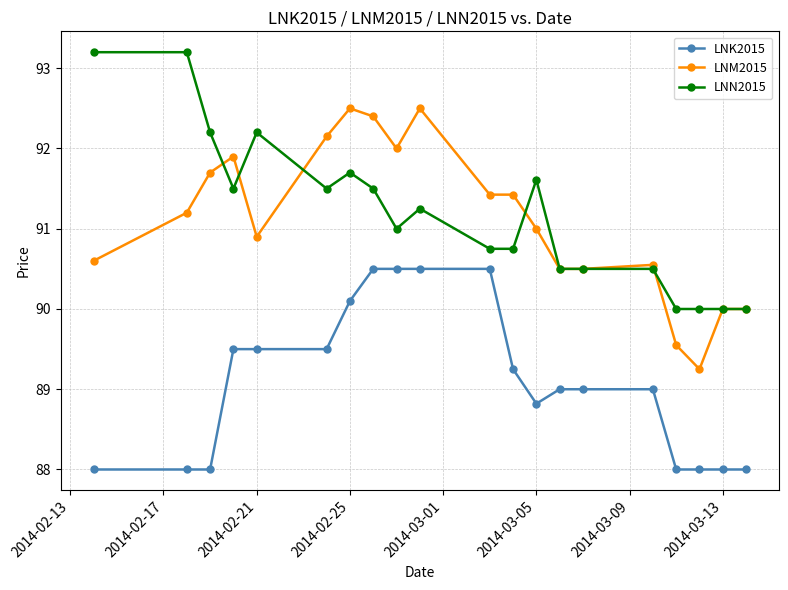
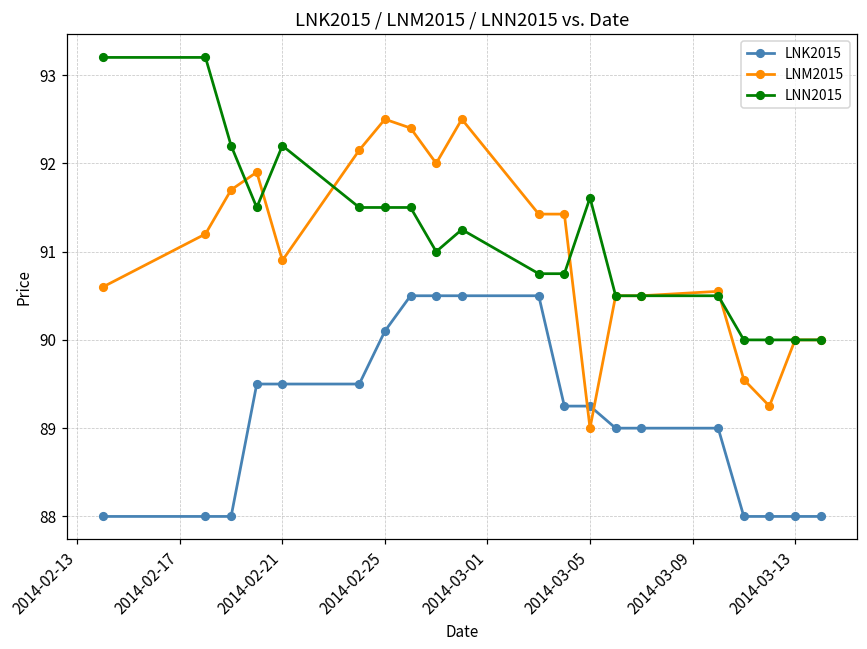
  {
    "LNK2015": {
      "2014-02-21": 89.5,
      "2014-02-25": 90.1,
-     "2014-03-05": 88.8,
+     "2014-03-05": 89.3,
      "2014-03-13": 88.0
    },
    "LNM2015": {
      "2014-02-21": 90.9,
      "2014-02-25": 92.5,
-     "2014-03-05": 91
+     "2014-03-05": 89
    },
    "LNN2015": {
      "2014-02-21": 92.2,
-     "2014-02-25": 91.7,
+     "2014-02-25": 91.5,
      "2014-03-05": 91.6
    }
  }
